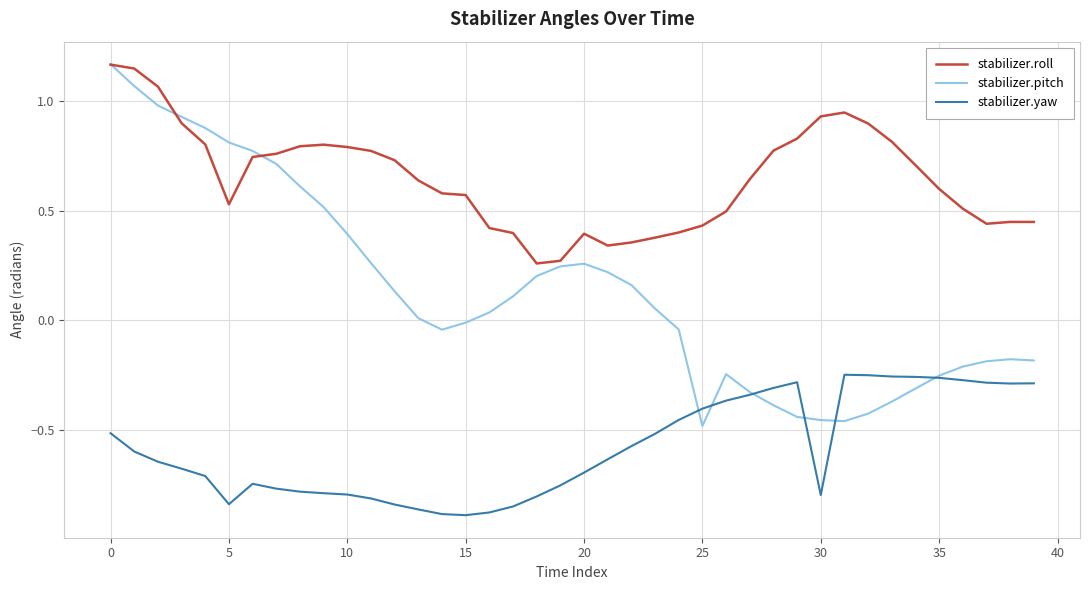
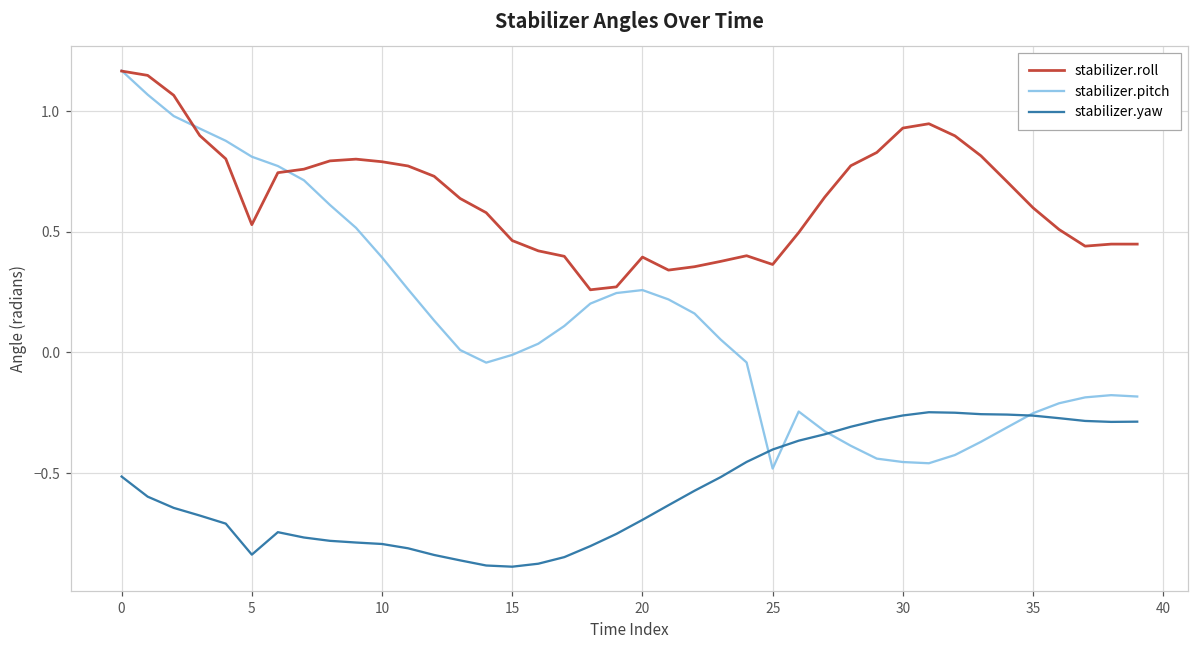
  {
    "stabilizer.roll": {
      "5": 0.53,
      "10": 0.79,
-     "15": 0.57,
+     "15": 0.46,
      "20": 0.40,
-     "25": 0.43,
+     "25": 0.36,
      "30": 0.93,
      "35": 0.60
    },
    "stabilizer.pitch": {
      "5": 0.81,
      "10": 0.39,
      "15": -0.01,
      "20": 0.26,
      "25": -0.48,
      "30": -0.45
    },
    "stabilizer.yaw": {
      "0": -0.51,
      "5": -0.84,
      "10": -0.79,
      "15": -0.89,
      "20": -0.69,
      "25": -0.40,
-     "30": -0.80
+     "30": -0.26
    }
  }
